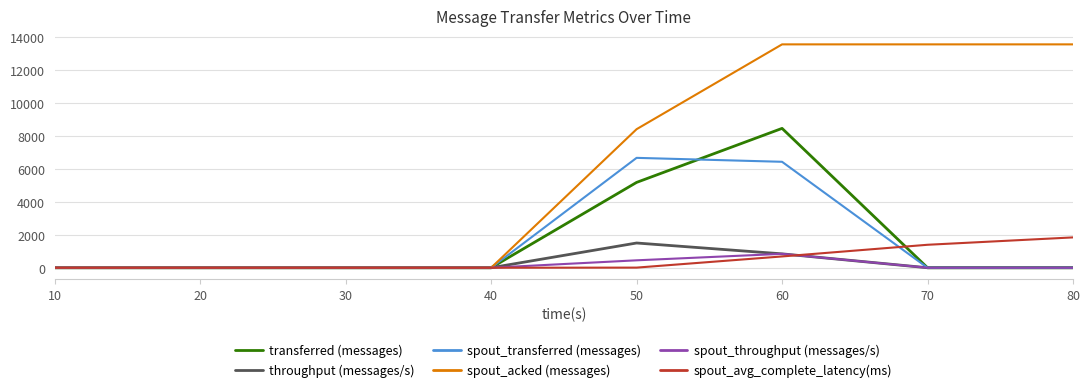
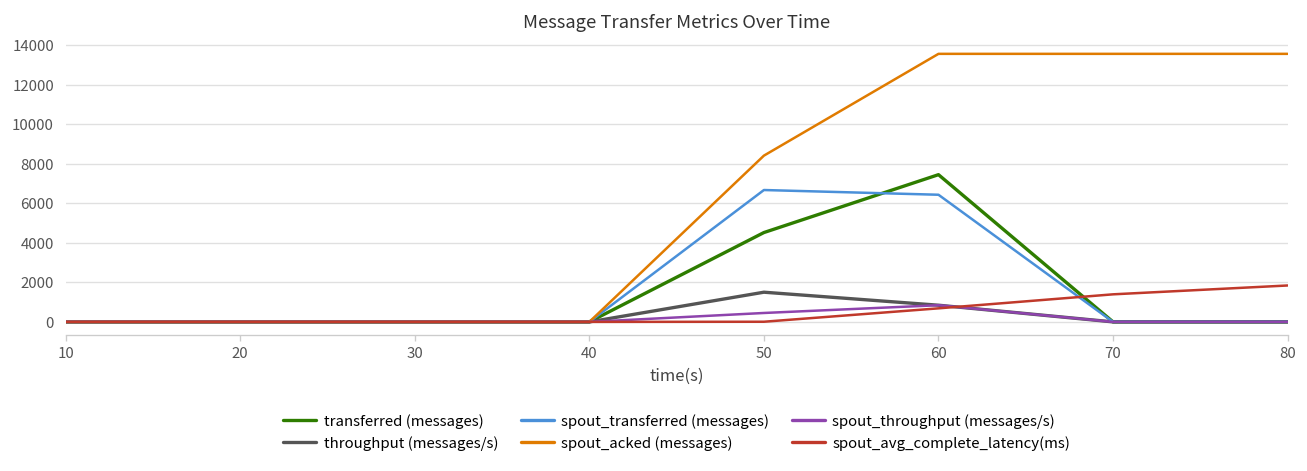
  {
    "transferred (messages)": {
-     "50": 5200,
-     "60": 8500
+     "50": 4500,
+     "60": 7400
    },
    "throughput (messages/s)": {
      "50": 1500
    },
    "spout_transferred (messages)": {
      "50": 6700,
      "60": 6400
    },
    "spout_acked (messages)": {
      "50": 8400,
      "60": 13600,
      "70": 13600,
      "80": 13600
    },
    "spout_throughput (messages/s)": {
      "50": 500
    },
    "spout_avg_complete_latency(ms)": {
      "50": 0,
      "60": 700,
      "70": 1400,
      "80": 1800
    }
  }
